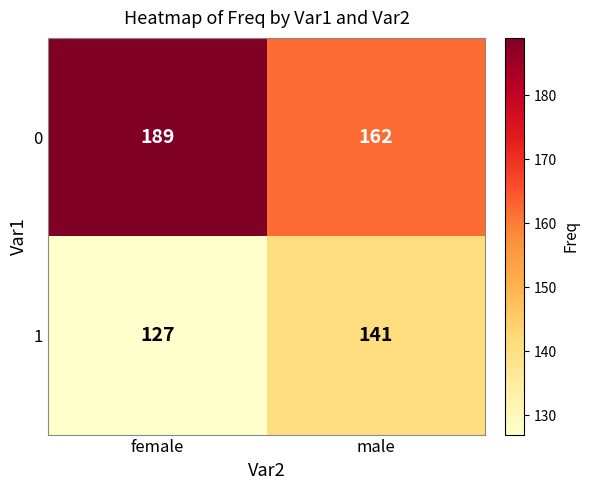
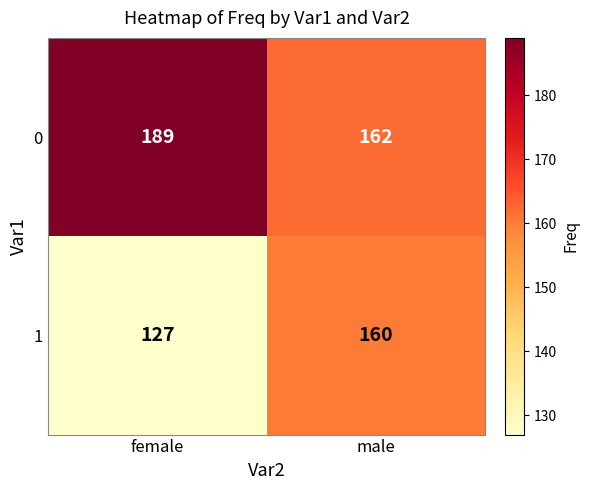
  {
    "0": {
      "female": 189,
      "male": 162
    },
    "1": {
      "female": 127,
-     "male": 141
+     "male": 160
    }
  }
